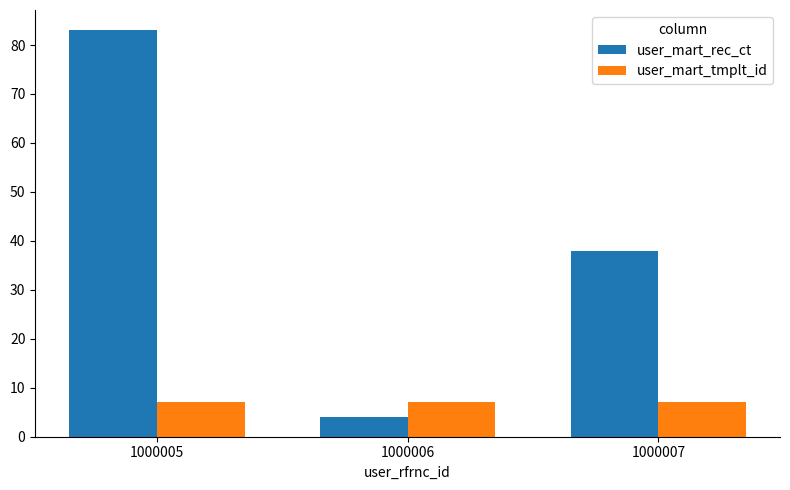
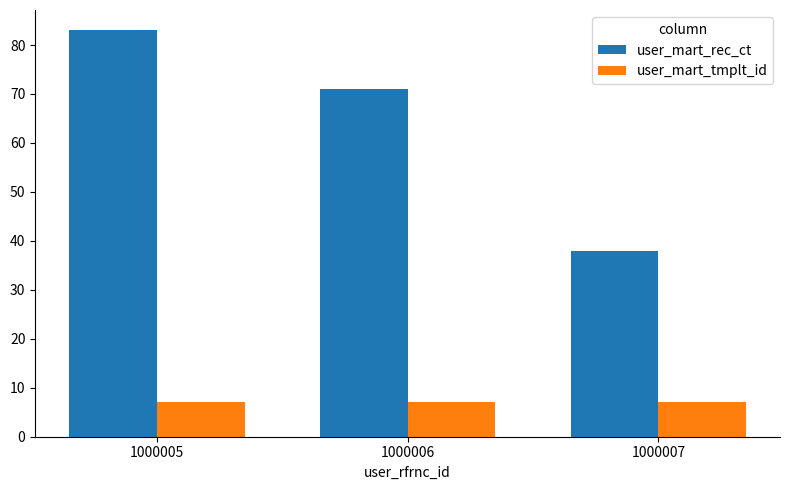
  {
    "user_mart_rec_ct": {
      "1000005": 83,
-     "1000006": 4,
+     "1000006": 71,
      "1000007": 38
    },
    "user_mart_tmplt_id": {
      "1000005": 7,
      "1000006": 7,
      "1000007": 7
    }
  }
